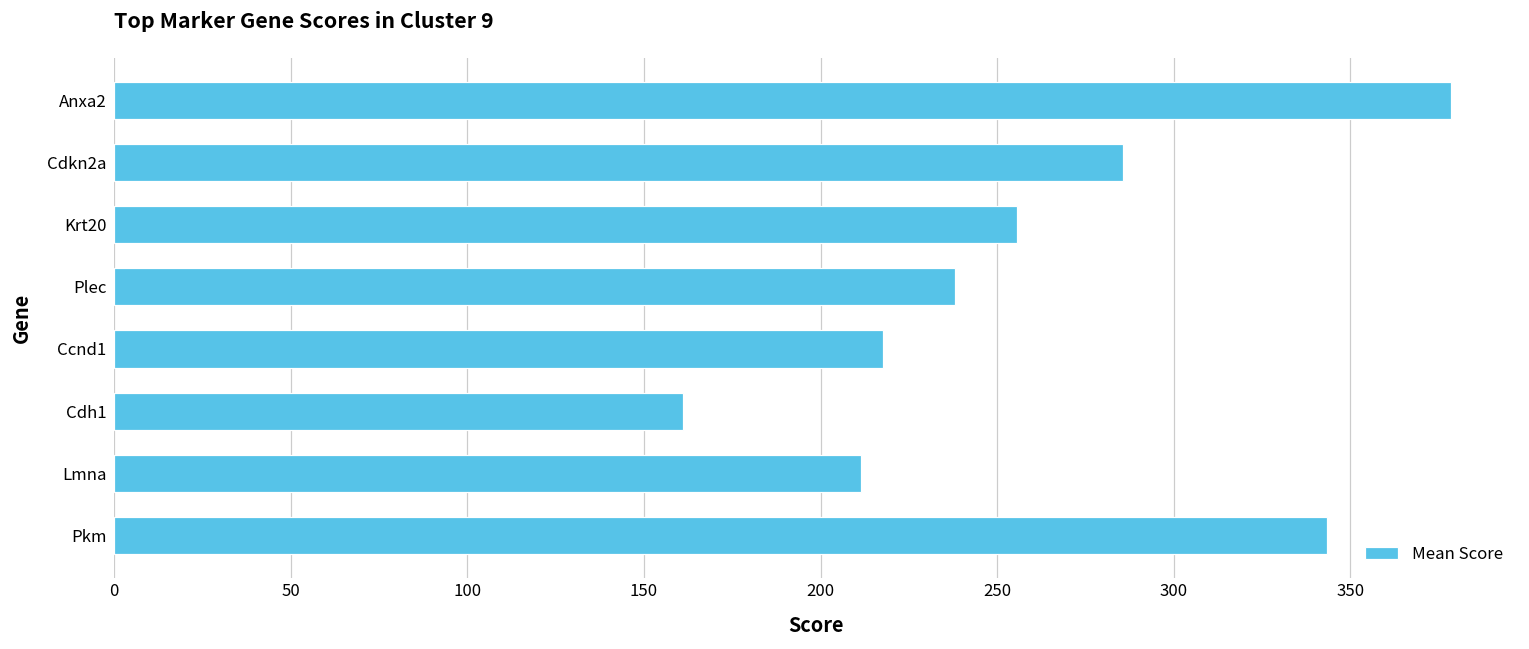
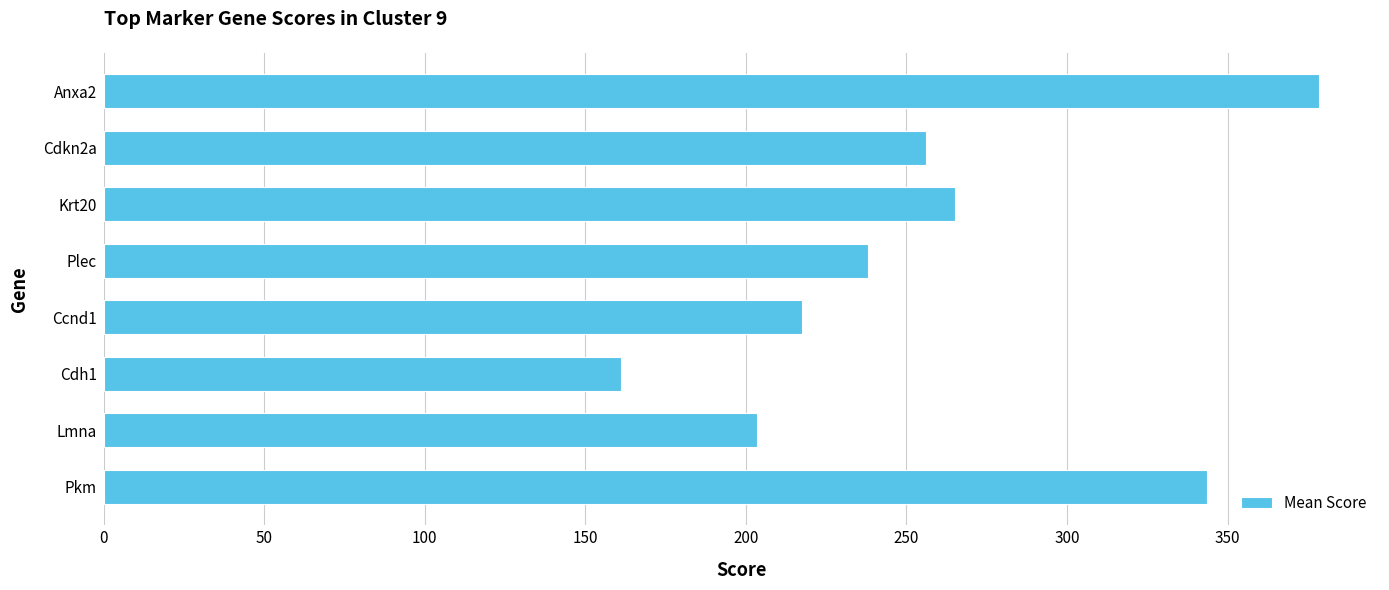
  {
    "Anxa2": 379,
-   "Cdkn2a": 286,
-   "Krt20": 256,
+   "Cdkn2a": 256,
+   "Krt20": 265,
    "Plec": 238,
    "Ccnd1": 218,
    "Cdh1": 161,
-   "Lmna": 211,
+   "Lmna": 204,
    "Pkm": 343
  }
